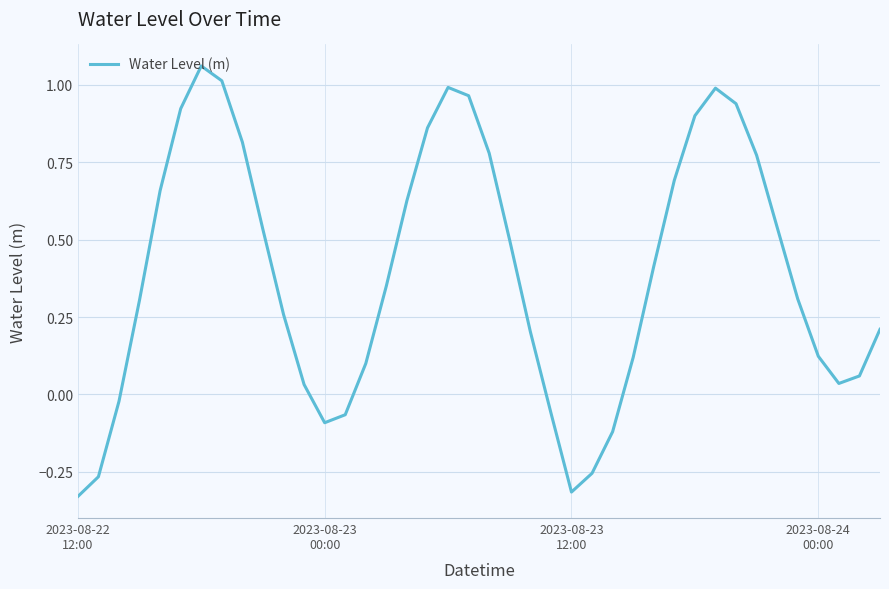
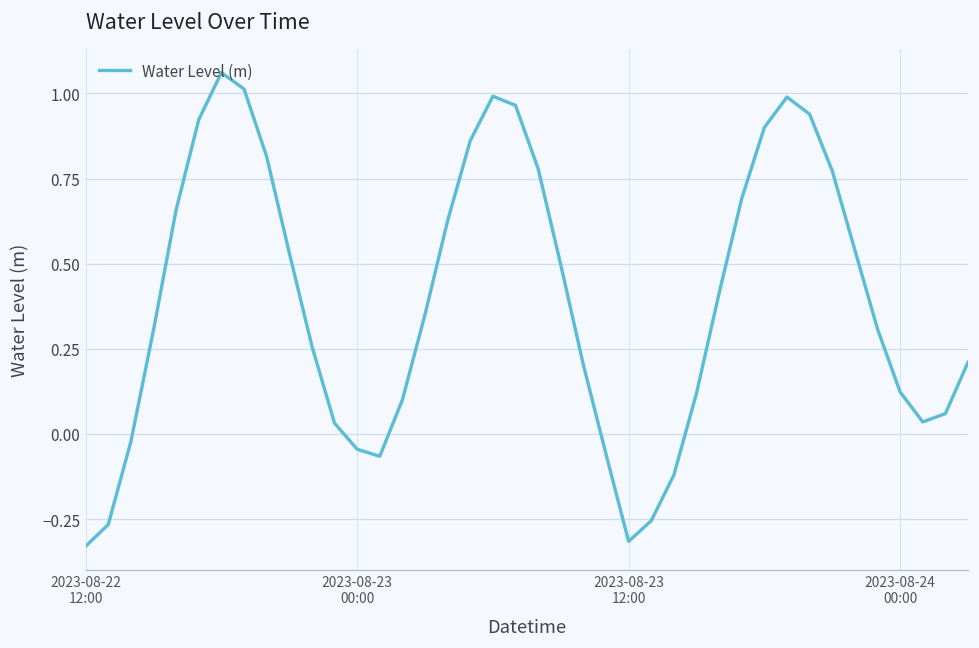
  {
    "2023-08-22 12:00": -0.33,
-   "2023-08-23 00:00": -0.09,
+   "2023-08-23 00:00": -0.04,
    "2023-08-23 12:00": -0.32,
    "2023-08-24 00:00": 0.12
  }
